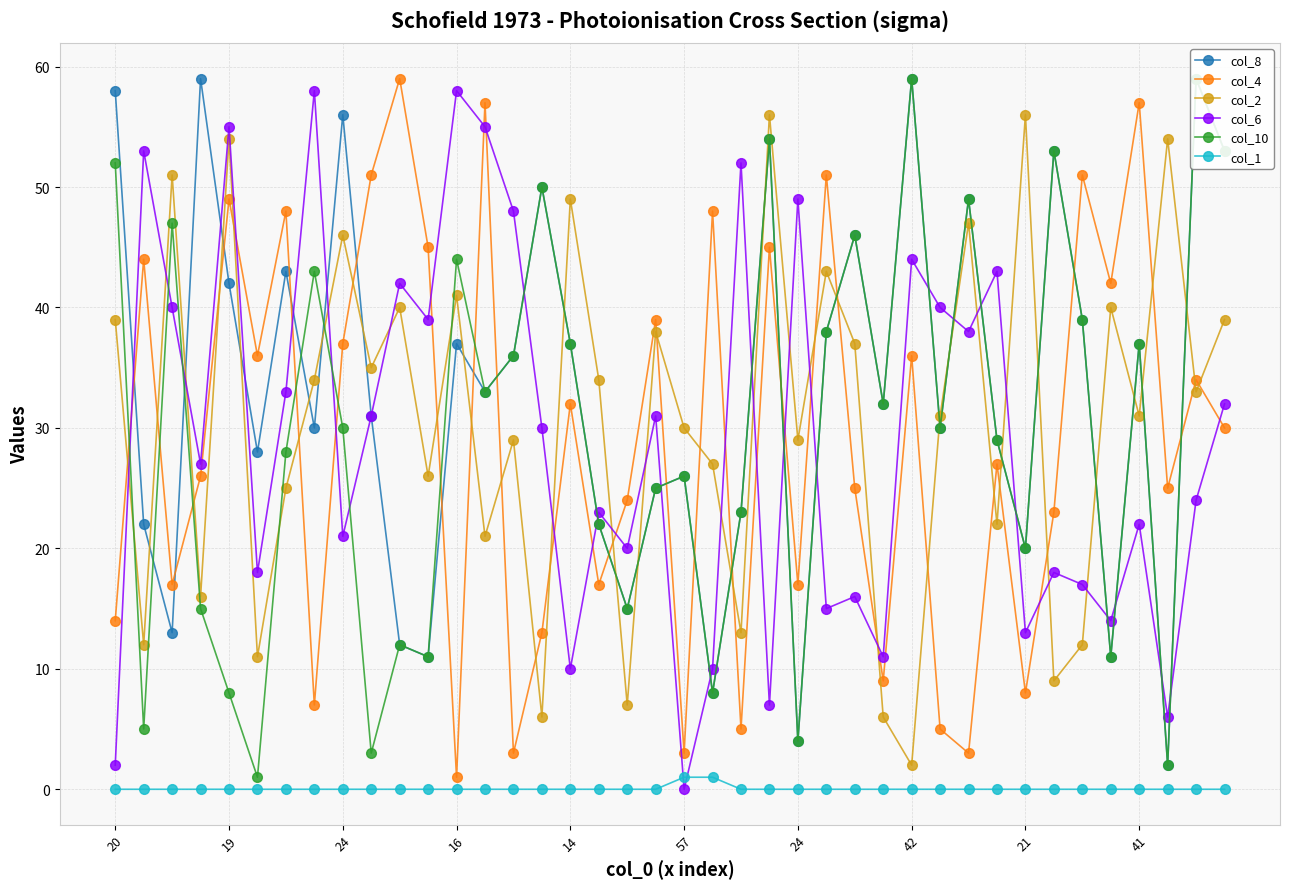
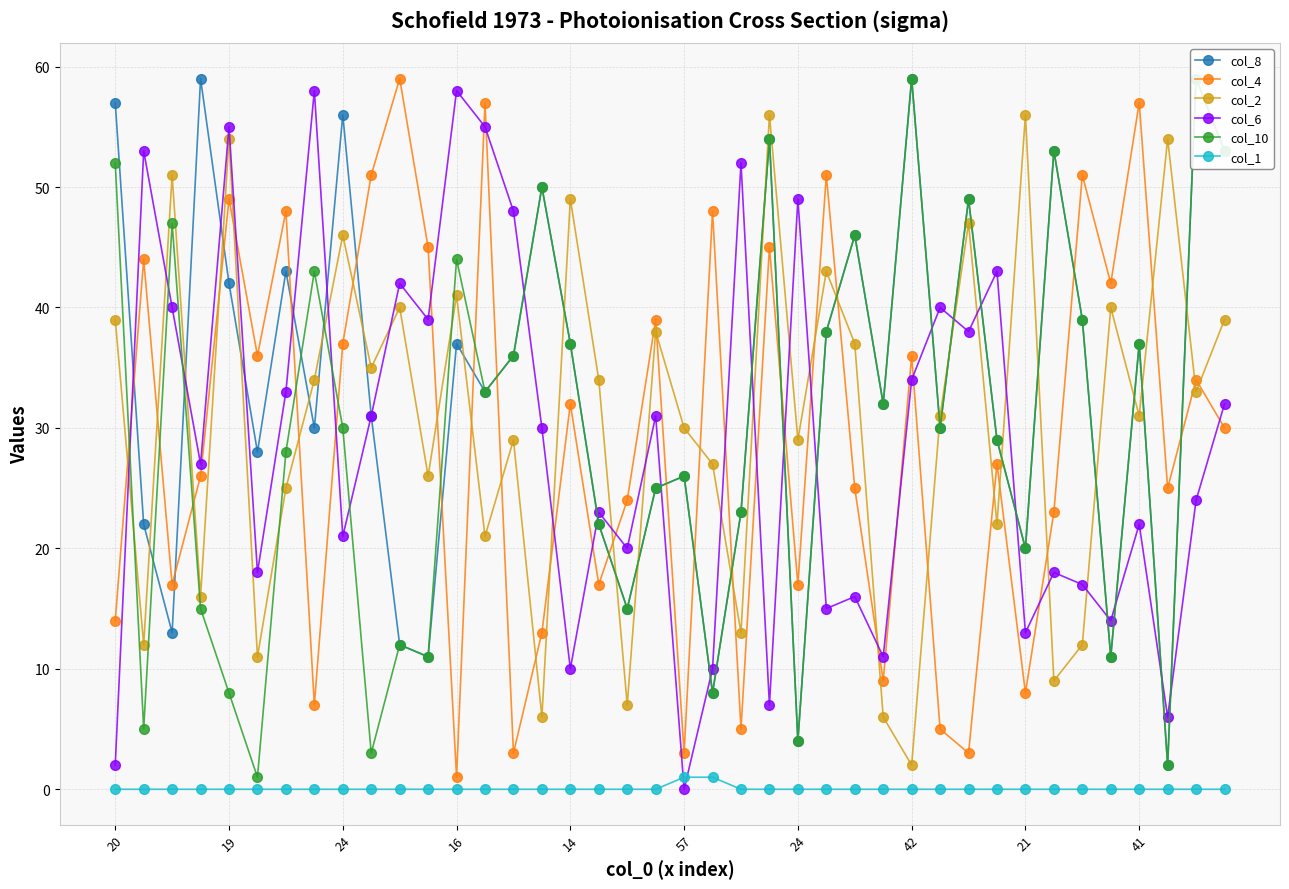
  {
    "col_8": {
-     "20": 58,
+     "20": 57,
      "16": 37
    },
    "col_6": {
      "20": 2,
      "16": 58,
      "57": 0,
-     "42": 44,
+     "42": 34,
      "41": 22
    },
    "col_10": {
      "20": 52,
      "16": 44
    },
    "col_1": {
      "20": 0,
      "16": 0,
      "57": 1,
      "42": 0,
      "41": 0
    }
  }
